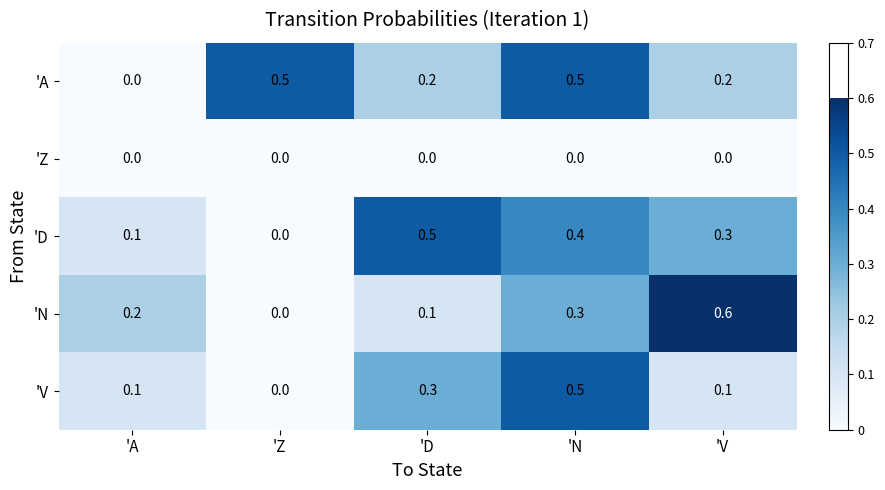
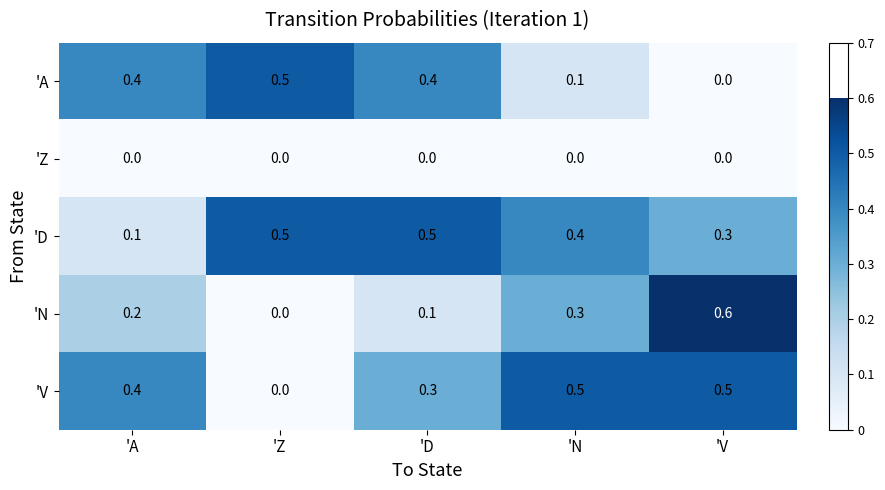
  {
    "'A": {
-     "'A": 0.0,
+     "'A": 0.4,
      "'Z": 0.5,
-     "'D": 0.2,
-     "'N": 0.5,
-     "'V": 0.2
+     "'D": 0.4,
+     "'N": 0.1,
+     "'V": 0.0
    },
    "'Z": {
      "'A": 0.0,
      "'Z": 0.0,
      "'D": 0.0,
      "'N": 0.0,
      "'V": 0.0
    },
    "'D": {
      "'A": 0.1,
-     "'Z": 0.0,
+     "'Z": 0.5,
      "'D": 0.5,
      "'N": 0.4,
      "'V": 0.3
    },
    "'N": {
      "'A": 0.2,
      "'Z": 0.0,
      "'D": 0.1,
      "'N": 0.3,
      "'V": 0.6
    },
    "'V": {
-     "'A": 0.1,
+     "'A": 0.4,
      "'Z": 0.0,
      "'D": 0.3,
      "'N": 0.5,
-     "'V": 0.1
+     "'V": 0.5
    }
  }
